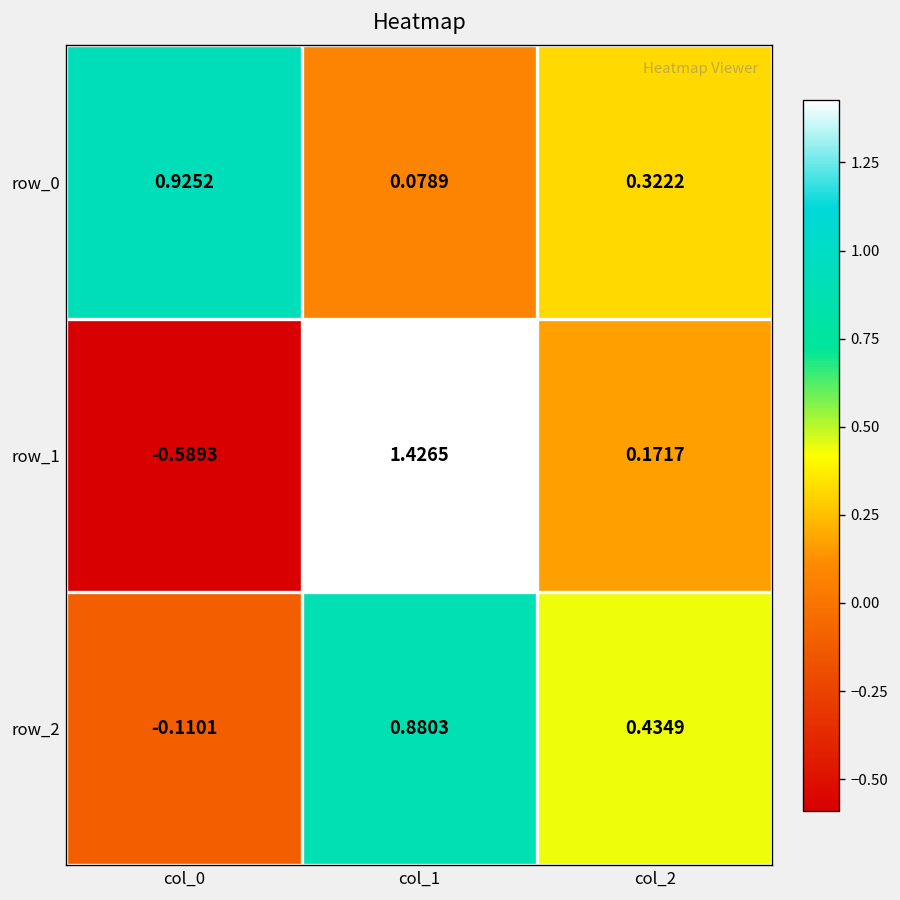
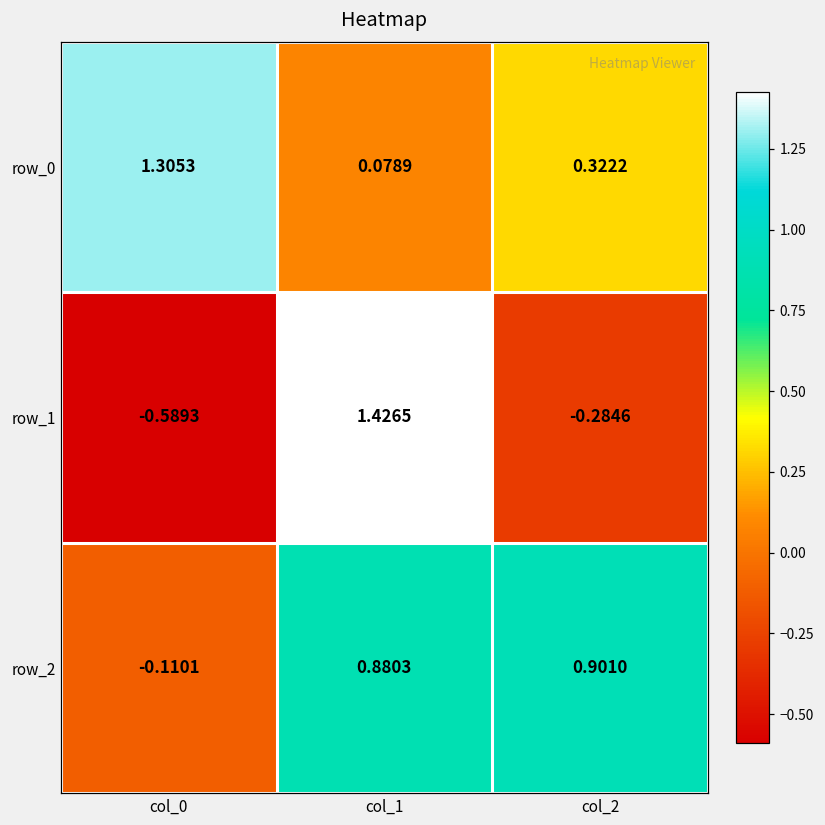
  {
    "row_0": {
-     "col_0": 0.9252,
+     "col_0": 1.3053,
      "col_1": 0.0789
    },
    "row_1": {
      "col_0": -0.5893,
      "col_1": 1.4265,
-     "col_2": 0.1717
+     "col_2": -0.2846
    },
    "row_2": {
      "col_0": -0.1101,
      "col_1": 0.8803,
-     "col_2": 0.4349
+     "col_2": 0.9010
    }
  }
